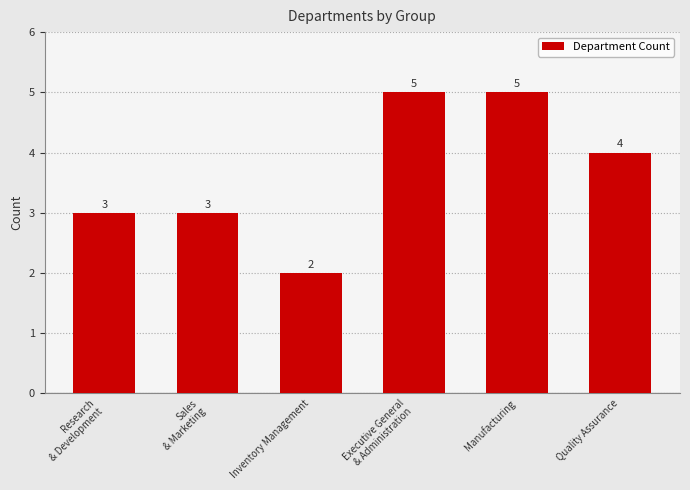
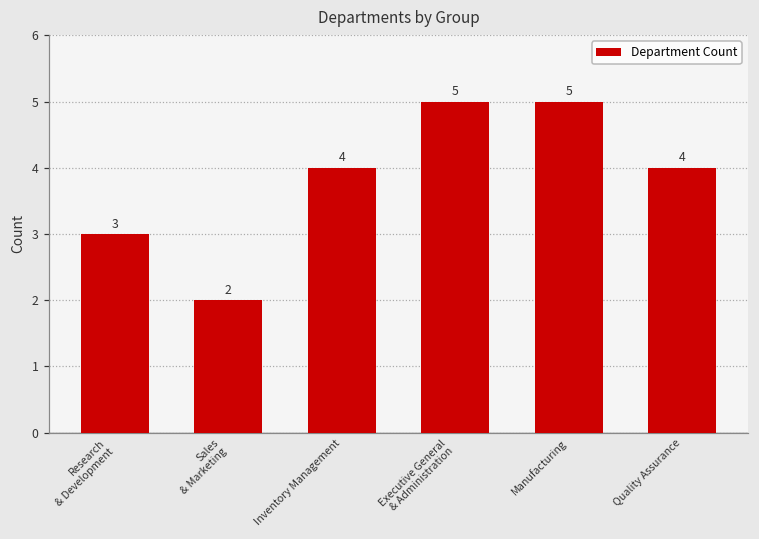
  {
    "Research & Development": 3,
-   "Sales & Marketing": 3,
-   "Inventory Management": 2,
+   "Sales & Marketing": 2,
+   "Inventory Management": 4,
    "Executive General & Administration": 5,
    "Manufacturing": 5,
    "Quality Assurance": 4
  }
